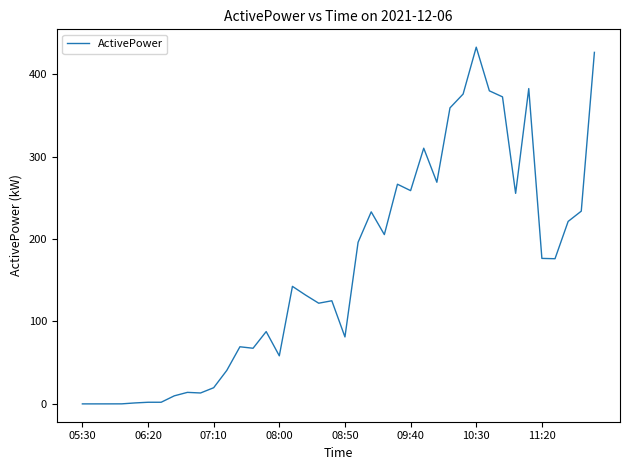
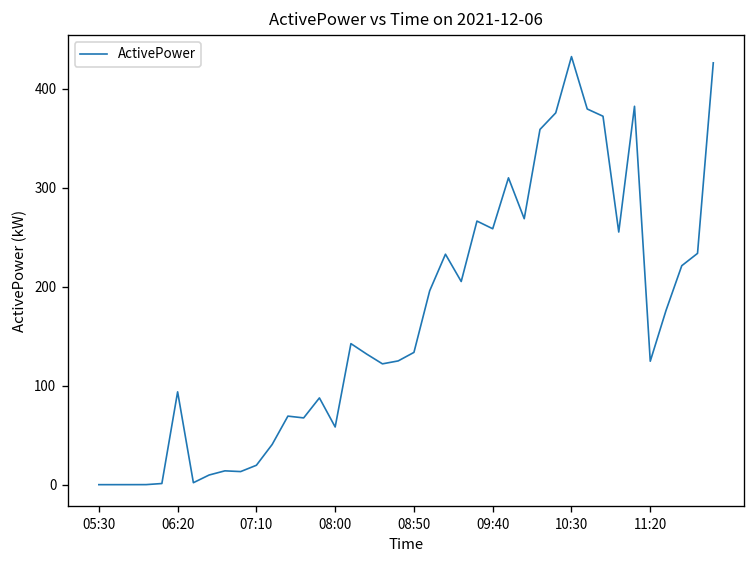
  {
    "05:30": 0,
-   "06:20": 0,
+   "06:20": 90,
    "07:10": 20,
    "08:00": 60,
-   "08:50": 80,
+   "08:50": 130,
    "09:40": 260,
    "10:30": 430,
-   "11:20": 180
+   "11:20": 120
  }
